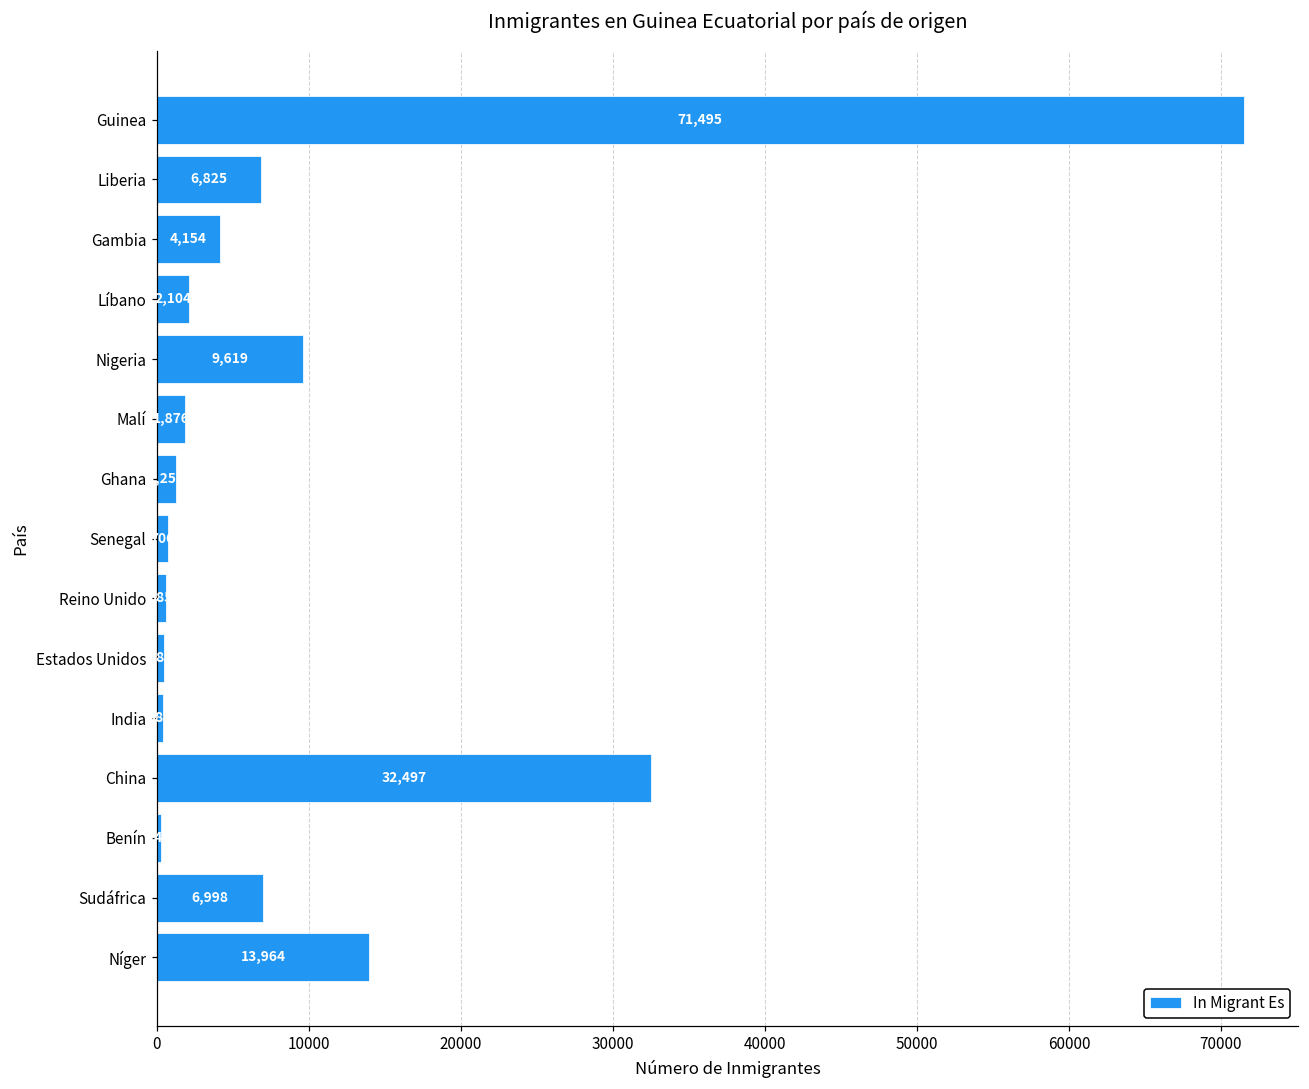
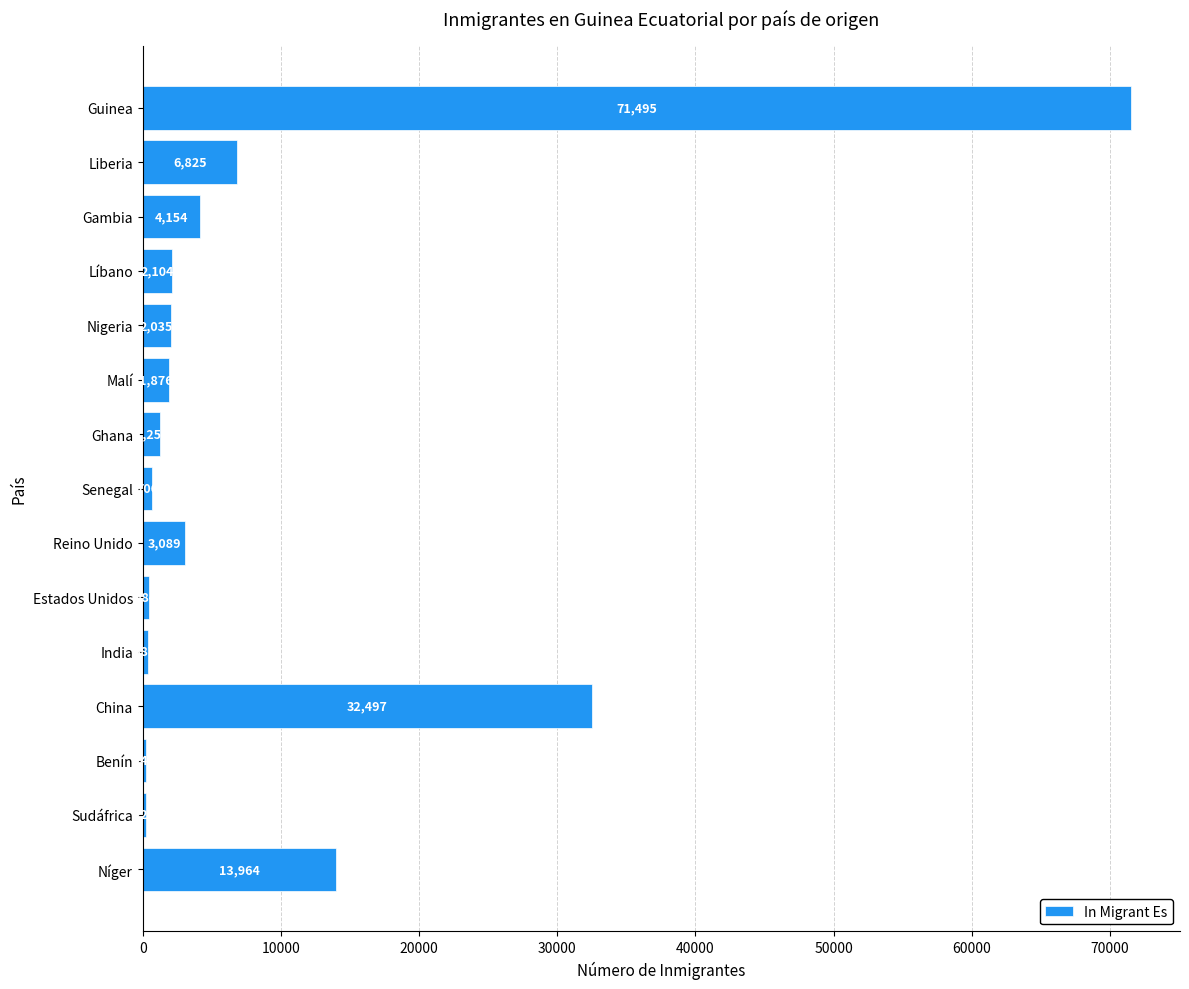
  {
    "Guinea": "71,495",
    "Liberia": "6,825",
    "Gambia": "4,154",
    "Líbano": "2,104",
-   "Nigeria": "9,619",
+   "Nigeria": "2,035",
    "Malí": "1,876",
-   "Reino Unido": "600",
+   "Reino Unido": "3100",
    "China": "32,497",
-   "Sudáfrica": "7000",
+   "Sudáfrica": "200",
    "Níger": "13,964"
  }
